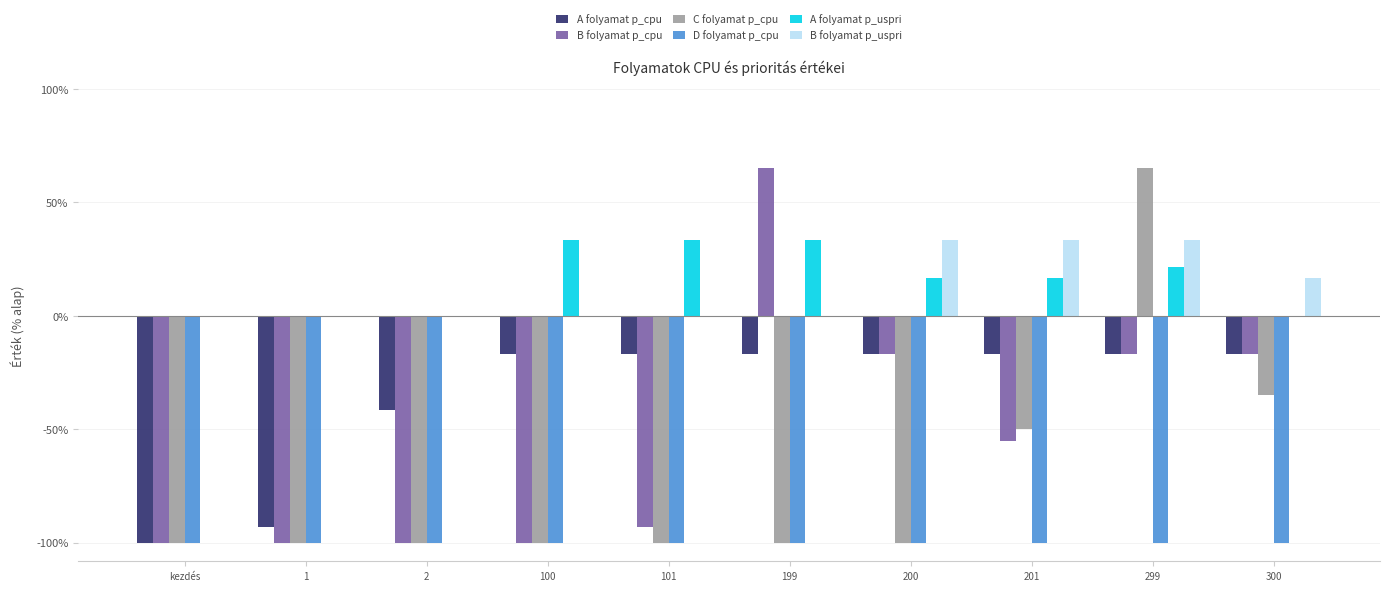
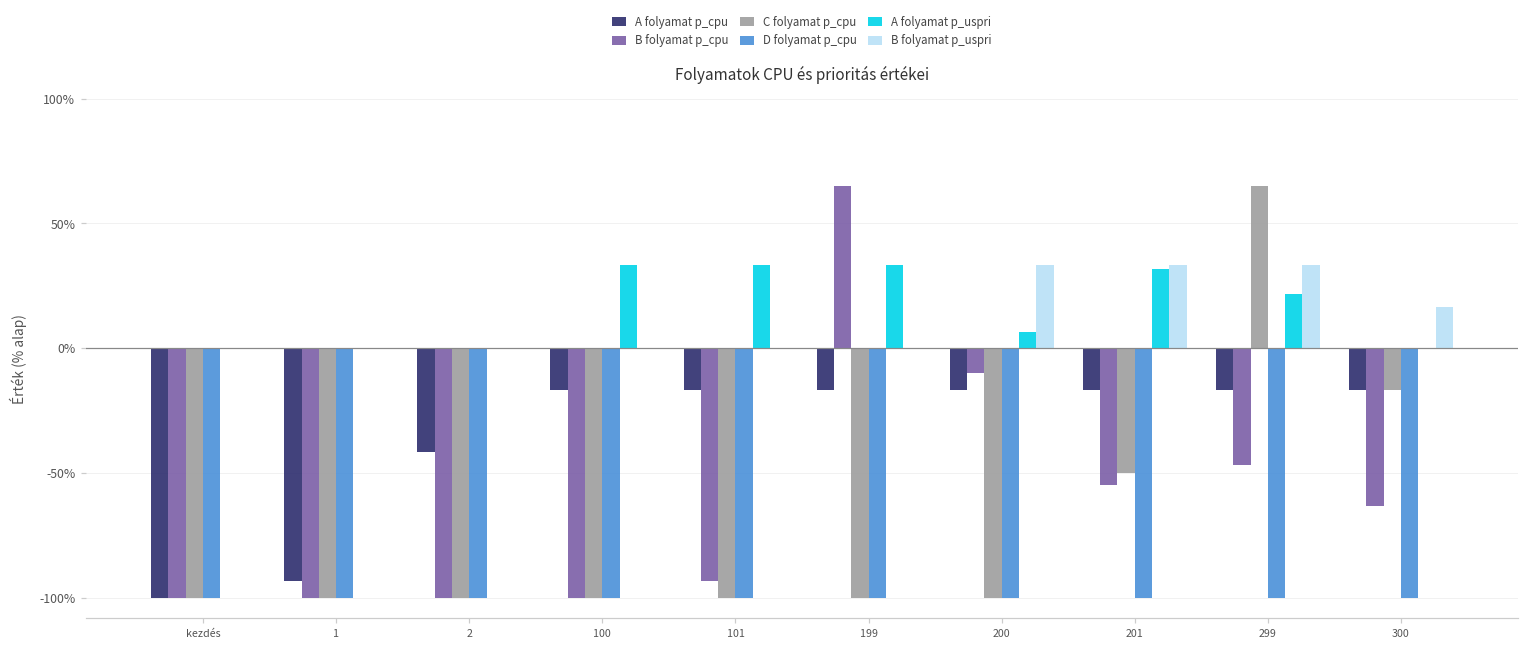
  {
    "A folyamat p_cpu": {
      "kezdés": "-100%",
      "1": "-93%",
      "2": "-42%",
      "100": "-17%",
      "101": "-17%",
      "199": "-17%",
      "200": "-17%",
      "201": "-17%",
      "299": "-17%",
      "300": "-17%"
    },
    "B folyamat p_cpu": {
      "kezdés": "-100%",
      "1": "-100%",
      "2": "-100%",
      "100": "-100%",
      "101": "-93%",
      "199": "65%",
-     "200": "-17%",
+     "200": "-10%",
      "201": "-55%",
-     "299": "-17%",
-     "300": "-17%"
+     "299": "-47%",
+     "300": "-63%"
    },
    "C folyamat p_cpu": {
      "kezdés": "-100%",
      "1": "-100%",
      "2": "-100%",
      "100": "-100%",
      "101": "-100%",
      "199": "-100%",
      "200": "-100%",
      "201": "-50%",
      "299": "65%",
-     "300": "-35%"
+     "300": "-17%"
    },
    "D folyamat p_cpu": {
      "kezdés": "-100%",
      "1": "-100%",
      "2": "-100%",
      "100": "-100%",
      "101": "-100%",
      "199": "-100%",
      "200": "-100%",
      "201": "-100%",
      "299": "-100%",
      "300": "-100%"
    },
    "A folyamat p_uspri": {
      "kezdés": "0%",
      "1": "0%",
      "2": "0%",
      "100": "33%",
      "101": "33%",
      "199": "33%",
-     "200": "17%",
-     "201": "17%",
+     "200": "7%",
+     "201": "32%",
      "299": "22%",
      "300": "0%"
    },
    "B folyamat p_uspri": {
      "kezdés": "0%",
      "1": "0%",
      "2": "0%",
      "100": "0%",
      "101": "0%",
      "199": "0%",
      "200": "33%",
      "201": "33%",
      "299": "33%",
      "300": "17%"
    }
  }
